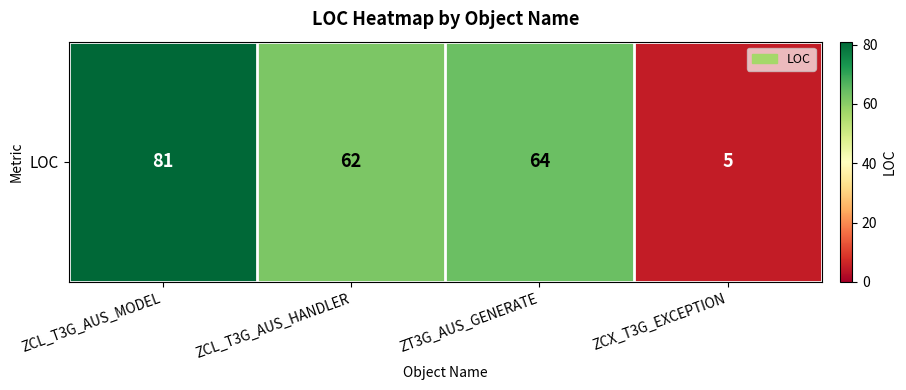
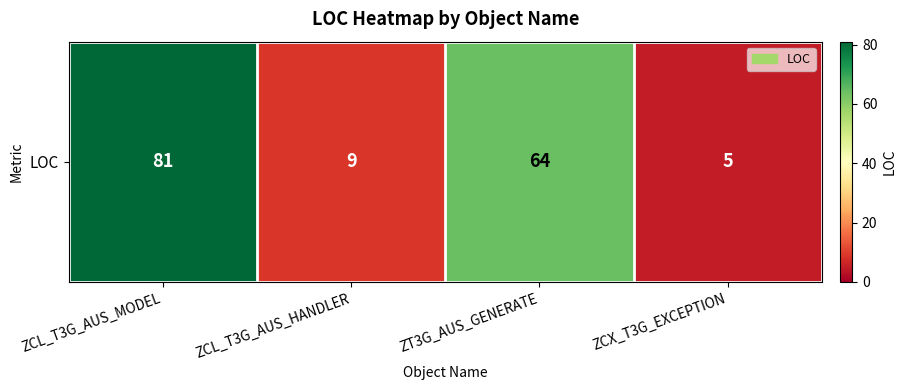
  {
    "LOC": {
      "ZCL_T3G_AUS_MODEL": 81,
-     "ZCL_T3G_AUS_HANDLER": 62,
+     "ZCL_T3G_AUS_HANDLER": 9,
      "ZT3G_AUS_GENERATE": 64,
      "ZCX_T3G_EXCEPTION": 5
    }
  }
